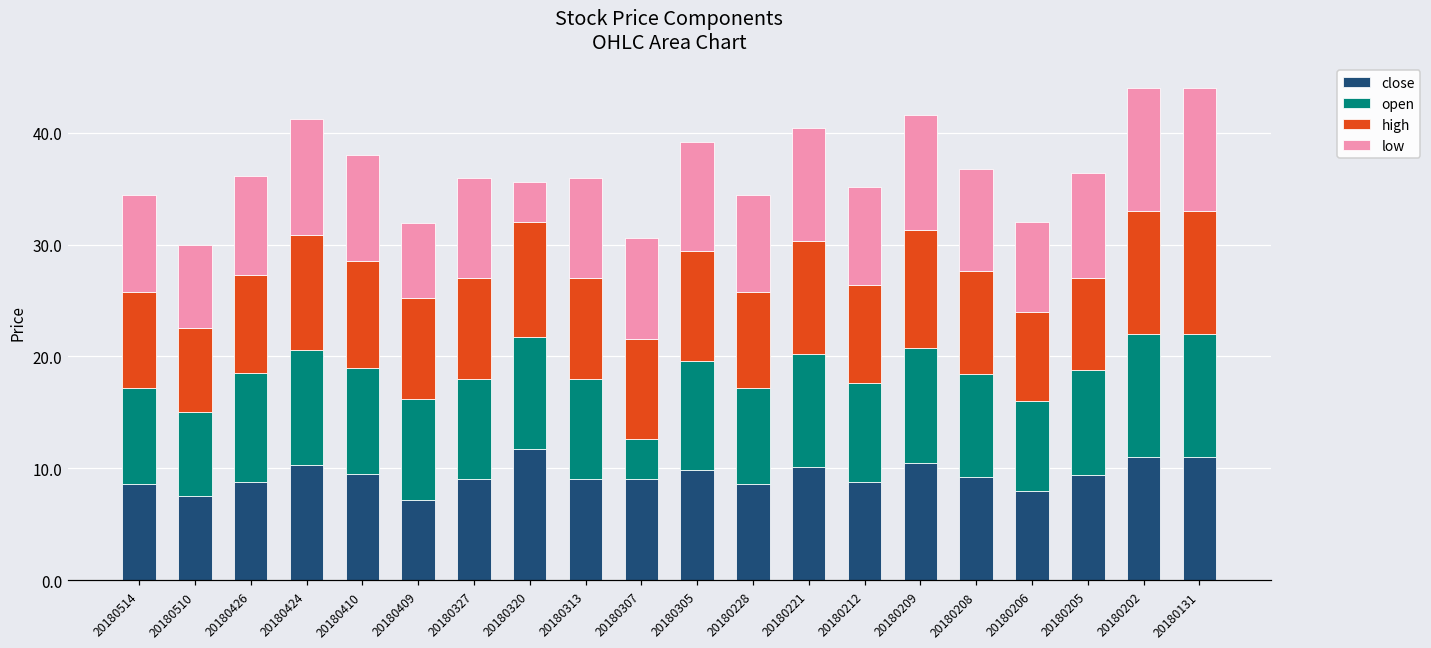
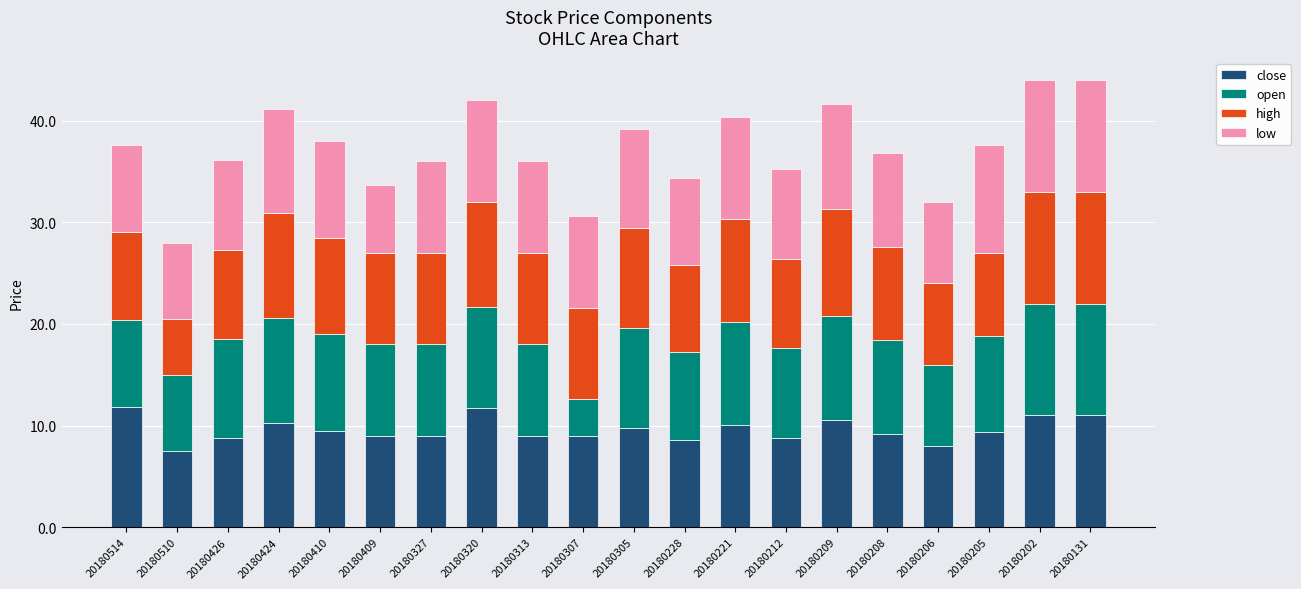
  {
    "close": {
-     "20180514": 8.6,
+     "20180514": 11.8,
      "20180510": 7.5,
      "20180426": 8.8,
      "20180424": 10.3,
      "20180410": 9.5,
-     "20180409": 7.2,
+     "20180409": 9.0,
      "20180327": 9.0,
      "20180320": 11.7,
      "20180313": 9.0,
      "20180307": 9.0,
      "20180305": 9.8,
      "20180228": 8.6,
      "20180221": 10.1,
      "20180212": 8.8,
      "20180209": 10.5,
      "20180208": 9.2,
      "20180206": 8.0,
      "20180205": 9.4,
      "20180202": 11.0,
      "20180131": 11.0
    },
    "open": {
      "20180514": 8.6,
      "20180510": 7.5,
      "20180426": 9.7,
      "20180424": 10.3,
      "20180410": 9.5,
      "20180409": 9.0,
      "20180327": 9.0,
      "20180320": 10.0,
      "20180313": 9.0,
      "20180307": 3.6,
      "20180305": 9.8,
      "20180228": 8.6,
      "20180221": 10.1,
      "20180212": 8.8,
      "20180209": 10.3,
      "20180208": 9.2,
      "20180206": 8.0,
      "20180205": 9.4,
      "20180202": 11.0,
      "20180131": 11.0
    },
    "high": {
      "20180514": 8.6,
-     "20180510": 7.5,
+     "20180510": 5.5,
      "20180426": 8.8,
      "20180424": 10.3,
      "20180410": 9.5,
      "20180409": 9.0,
      "20180327": 9.0,
      "20180320": 10.3,
      "20180313": 9.0,
      "20180307": 9.0,
      "20180305": 9.8,
      "20180228": 8.6,
      "20180221": 10.1,
      "20180212": 8.8,
      "20180209": 10.5,
      "20180208": 9.2,
      "20180206": 8.0,
      "20180205": 8.2,
      "20180202": 11.0,
      "20180131": 11.0
    },
    "low": {
      "20180514": 8.6,
      "20180510": 7.5,
      "20180426": 8.8,
      "20180424": 10.3,
      "20180410": 9.5,
      "20180409": 6.7,
      "20180327": 9.0,
-     "20180320": 3.6,
+     "20180320": 10.0,
      "20180313": 9.0,
      "20180307": 9.0,
      "20180305": 9.8,
      "20180228": 8.6,
      "20180221": 10.1,
      "20180212": 8.8,
      "20180209": 10.3,
      "20180208": 9.2,
      "20180206": 8.0,
-     "20180205": 9.4,
+     "20180205": 10.6,
      "20180202": 11.0,
      "20180131": 11.0
    }
  }
